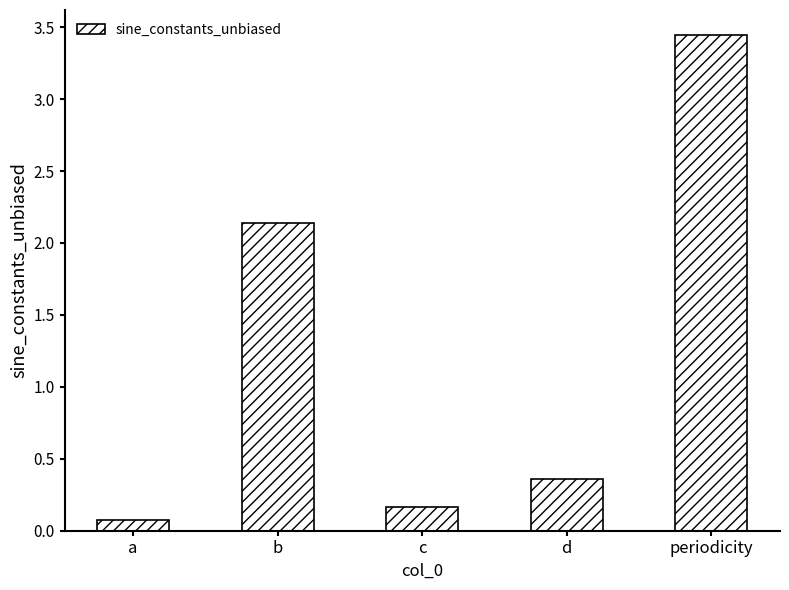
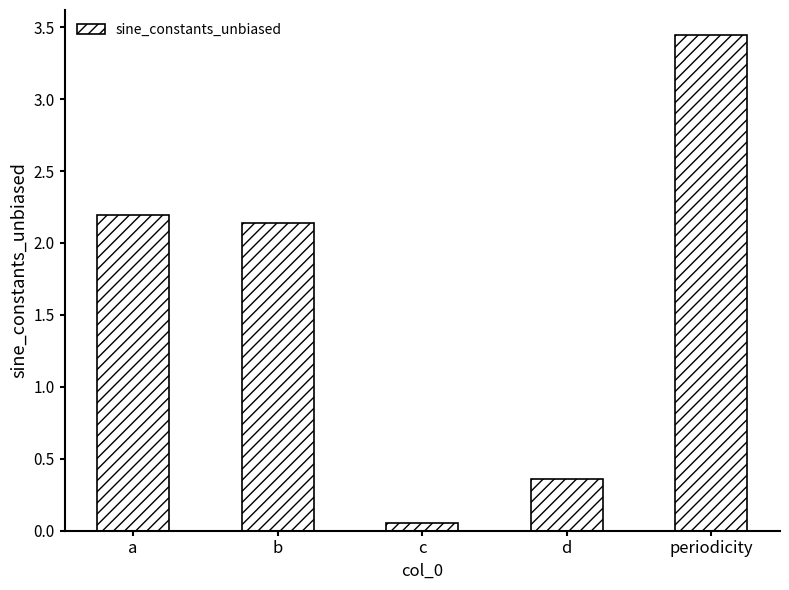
  {
-   "a": 0.07,
+   "a": 2.20,
    "b": 2.14,
-   "c": 0.16,
+   "c": 0.06,
    "d": 0.36,
    "periodicity": 3.45
  }
